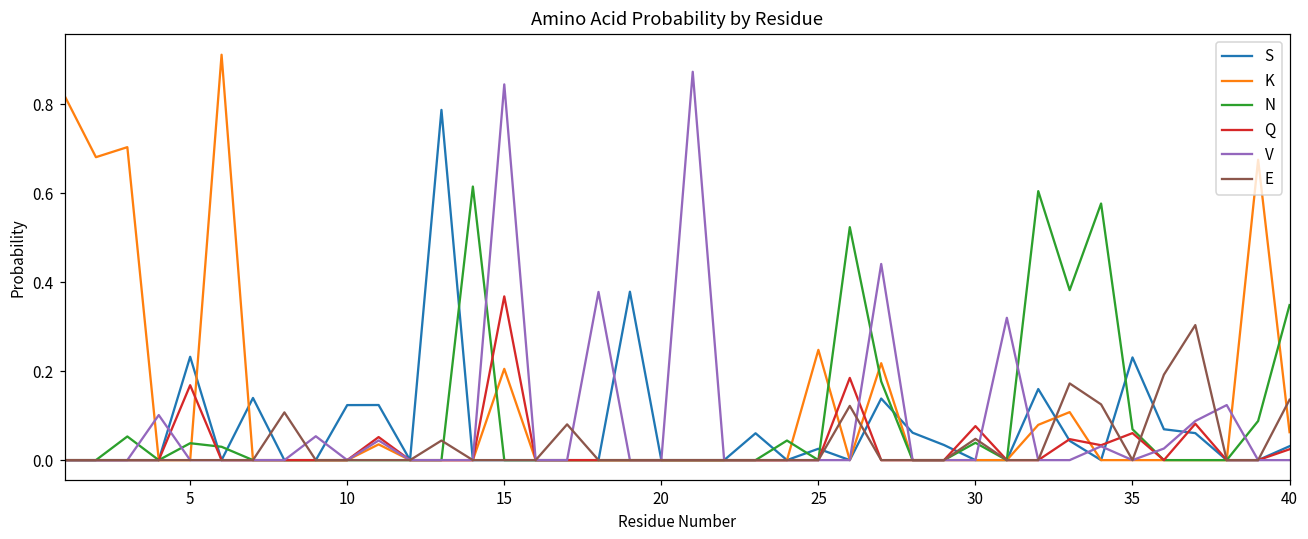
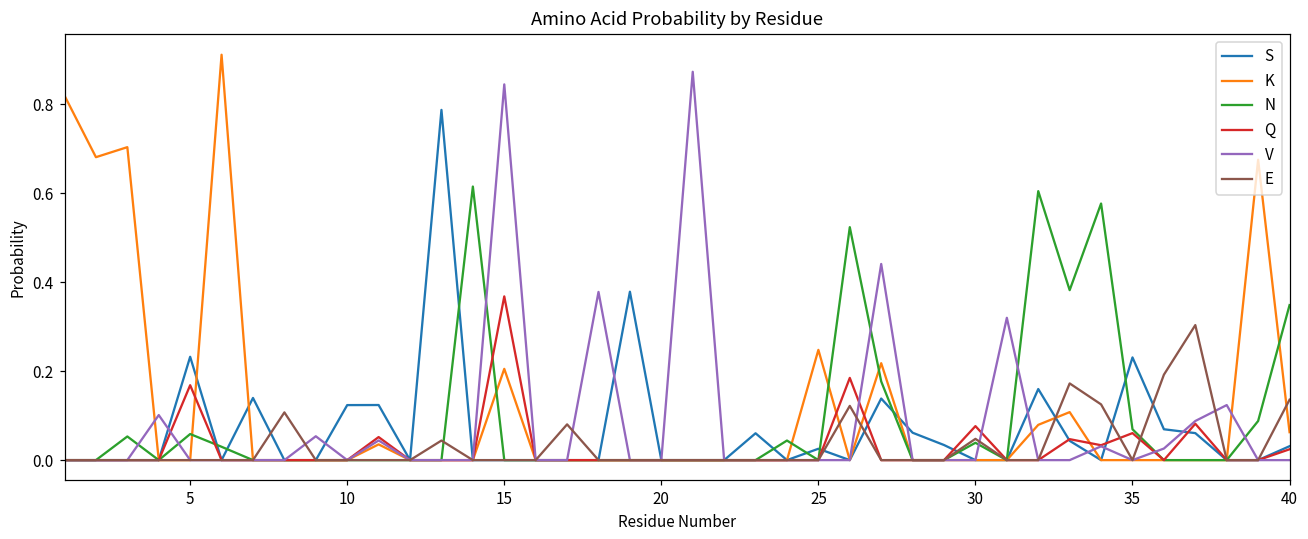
  {
    "S": {
      "5": 0.23,
      "10": 0.12,
      "25": 0.03,
      "35": 0.23,
      "40": 0.03
    },
    "K": {
      "15": 0.21,
      "25": 0.25,
      "40": 0.06
    },
    "N": {
-     "5": 0.04,
+     "5": 0.06,
      "30": 0.04,
      "35": 0.07,
      "40": 0.35
    },
    "Q": {
      "5": 0.17,
      "15": 0.37,
      "30": 0.08,
      "35": 0.06,
      "40": 0.02
    },
    "V": {
      "15": 0.84,
      "40": 0.00
    },
    "E": {
      "30": 0.05,
      "40": 0.14
    }
  }
